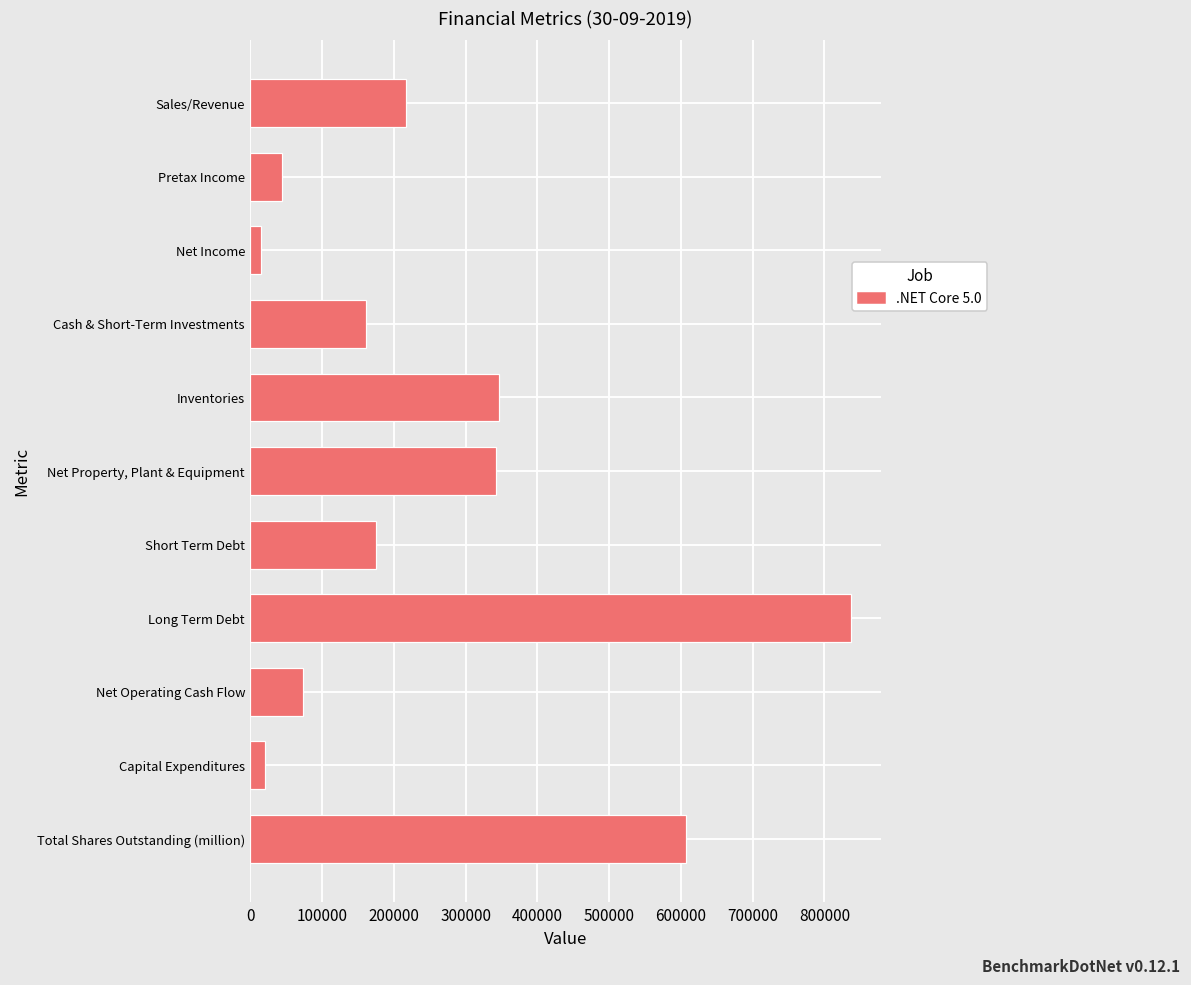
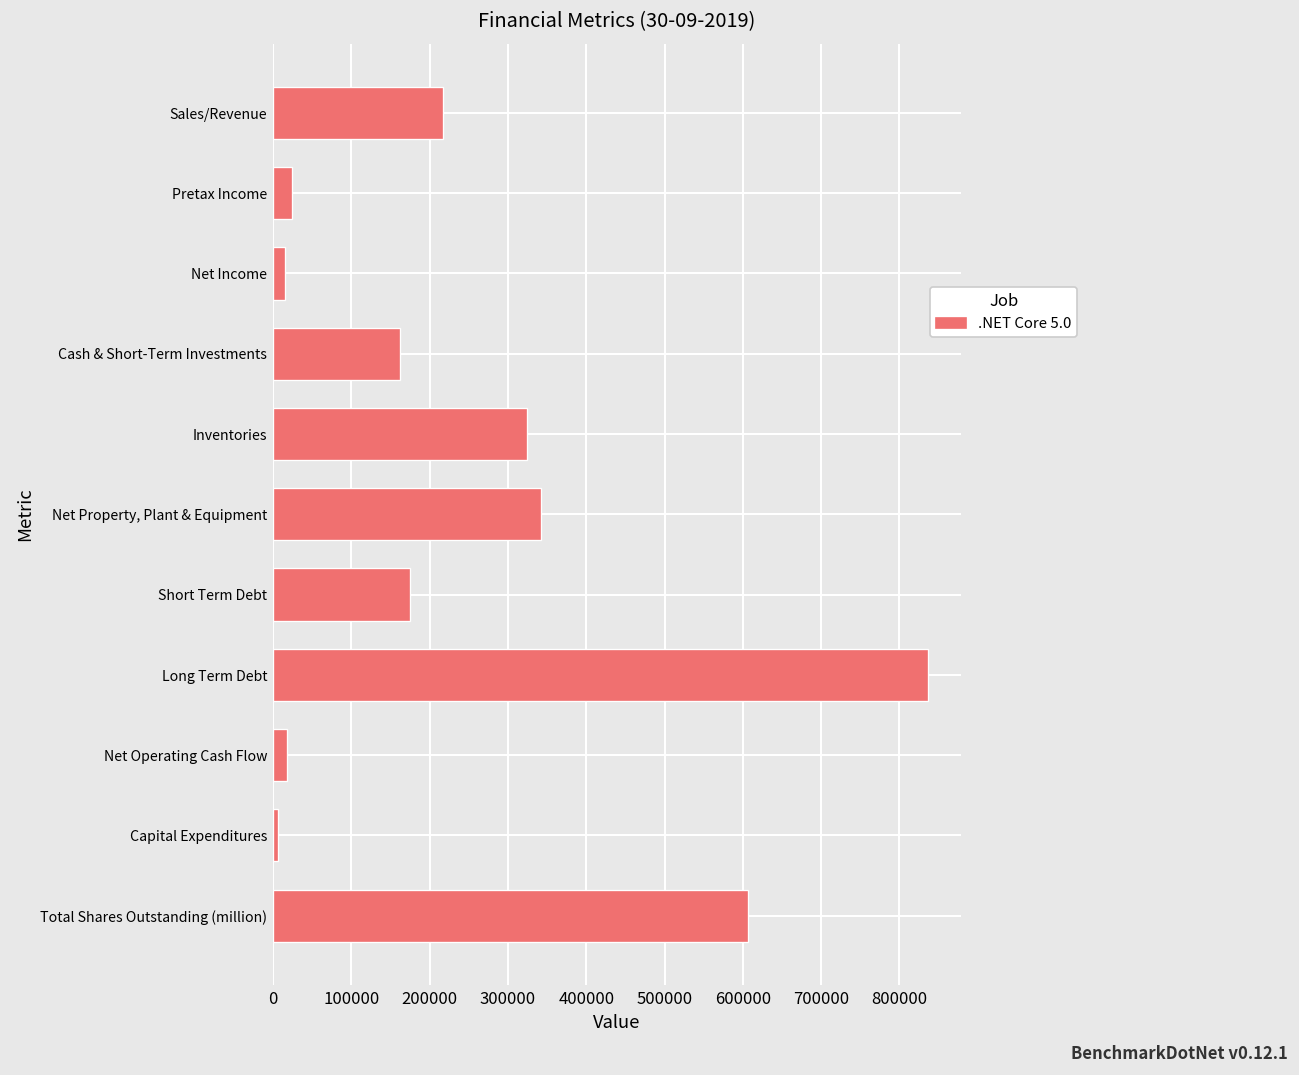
  {
    "Sales/Revenue": 220000,
-   "Pretax Income": 40000,
+   "Pretax Income": 20000,
    "Net Income": 20000,
    "Cash & Short-Term Investments": 160000,
-   "Inventories": 350000,
+   "Inventories": 320000,
    "Net Property, Plant & Equipment": 340000,
    "Short Term Debt": 170000,
    "Long Term Debt": 840000,
-   "Net Operating Cash Flow": 70000,
-   "Capital Expenditures": 20000,
+   "Net Operating Cash Flow": 20000,
+   "Capital Expenditures": 10000,
    "Total Shares Outstanding (million)": 610000
  }
